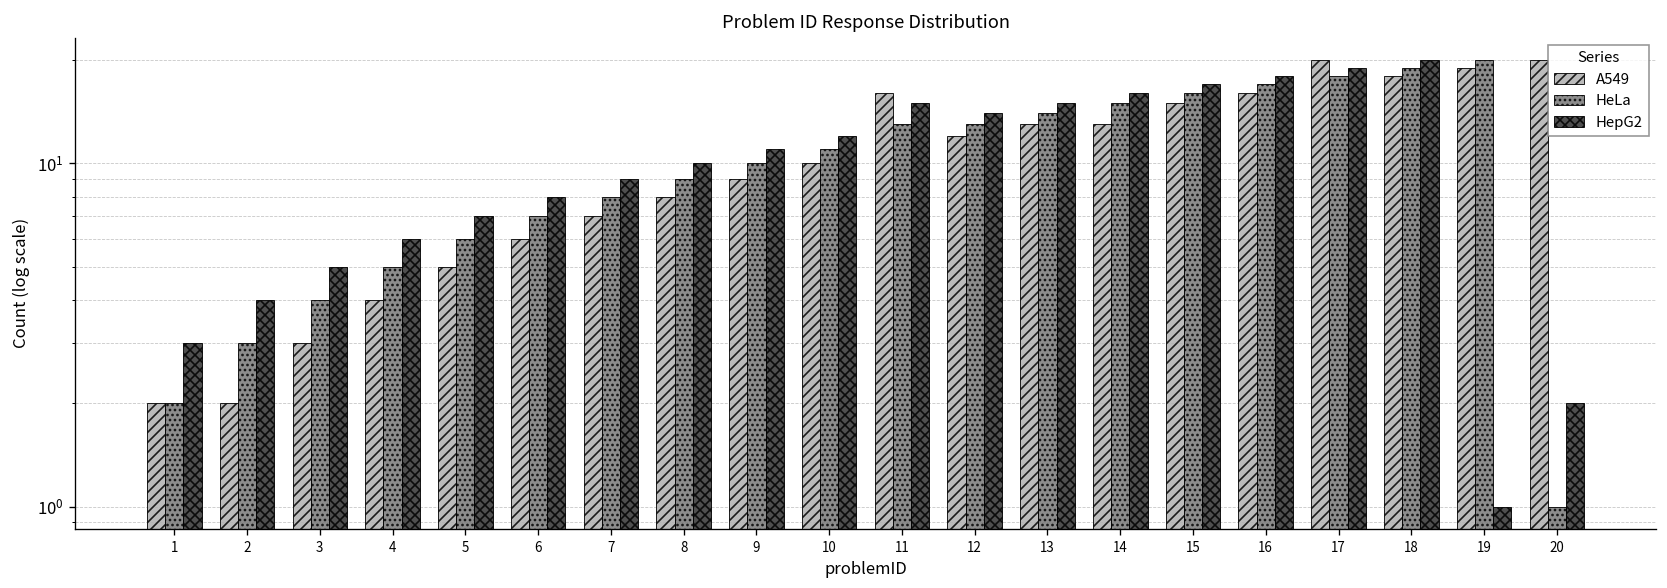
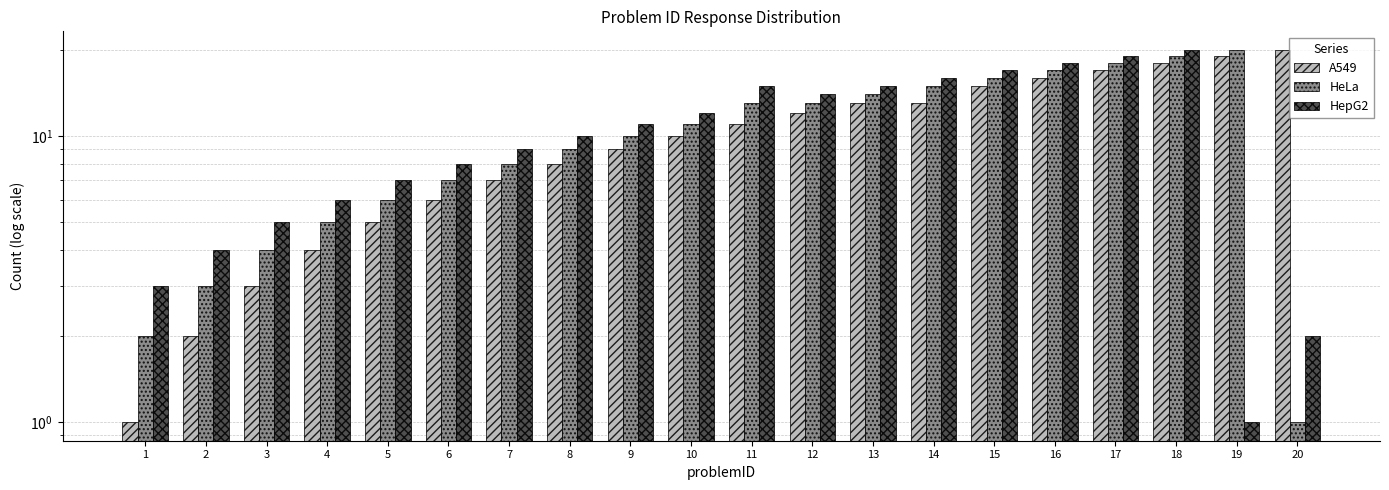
  {
    "A549": {
-     "1": 2,
+     "1": 1,
      "2": 2,
      "3": 3,
      "4": 4,
      "5": 5,
      "6": 6,
      "7": 7,
      "8": 8,
      "9": 9,
      "10": 10,
-     "11": 16,
+     "11": 11,
      "12": 12,
      "13": 13,
      "14": 13,
      "15": 15,
      "16": 16,
-     "17": 20,
+     "17": 17,
      "18": 18,
      "19": 19,
      "20": 20
    },
    "HeLa": {
      "1": 2,
      "2": 3,
      "3": 4,
      "4": 5,
      "5": 6,
      "6": 7,
      "7": 8,
      "8": 9,
      "9": 10,
      "10": 11,
      "11": 13,
      "12": 13,
      "13": 14,
      "14": 15,
      "15": 16,
      "16": 17,
      "17": 18,
      "18": 19,
      "19": 20,
      "20": 1
    },
    "HepG2": {
      "1": 3,
      "2": 4,
      "3": 5,
      "4": 6,
      "5": 7,
      "6": 8,
      "7": 9,
      "8": 10,
      "9": 11,
      "10": 12,
      "11": 15,
      "12": 14,
      "13": 15,
      "14": 16,
      "15": 17,
      "16": 18,
      "17": 19,
      "18": 20,
      "19": 1,
      "20": 2
    }
  }
